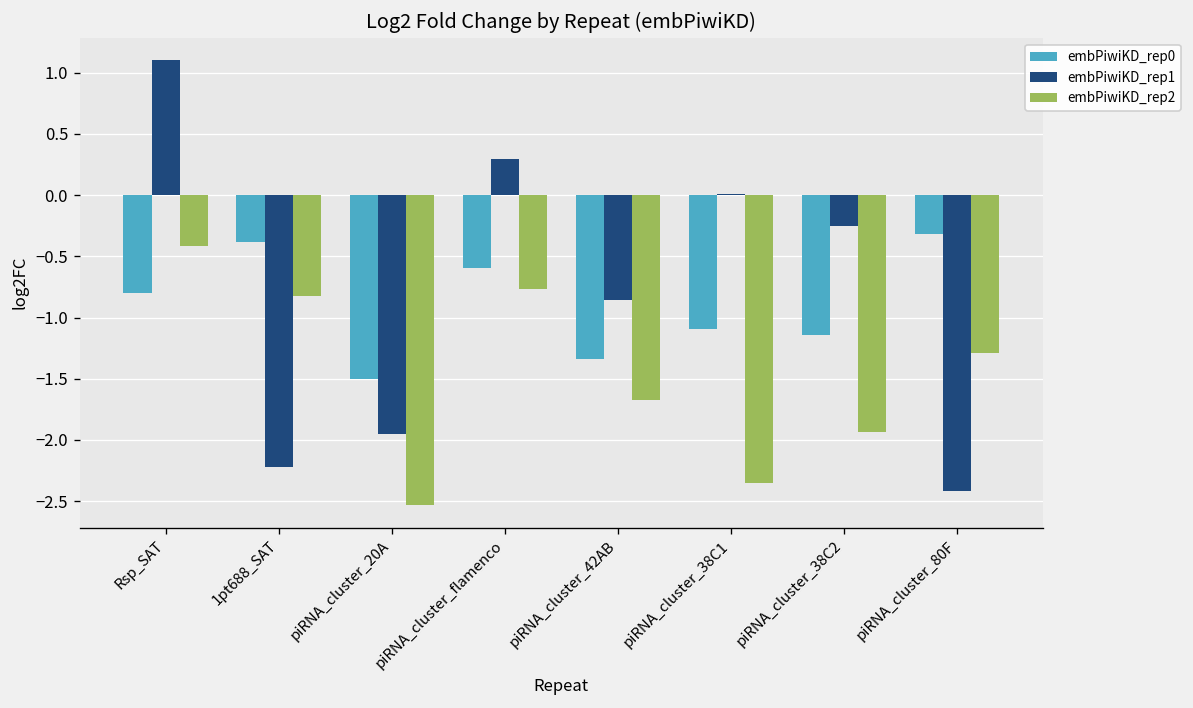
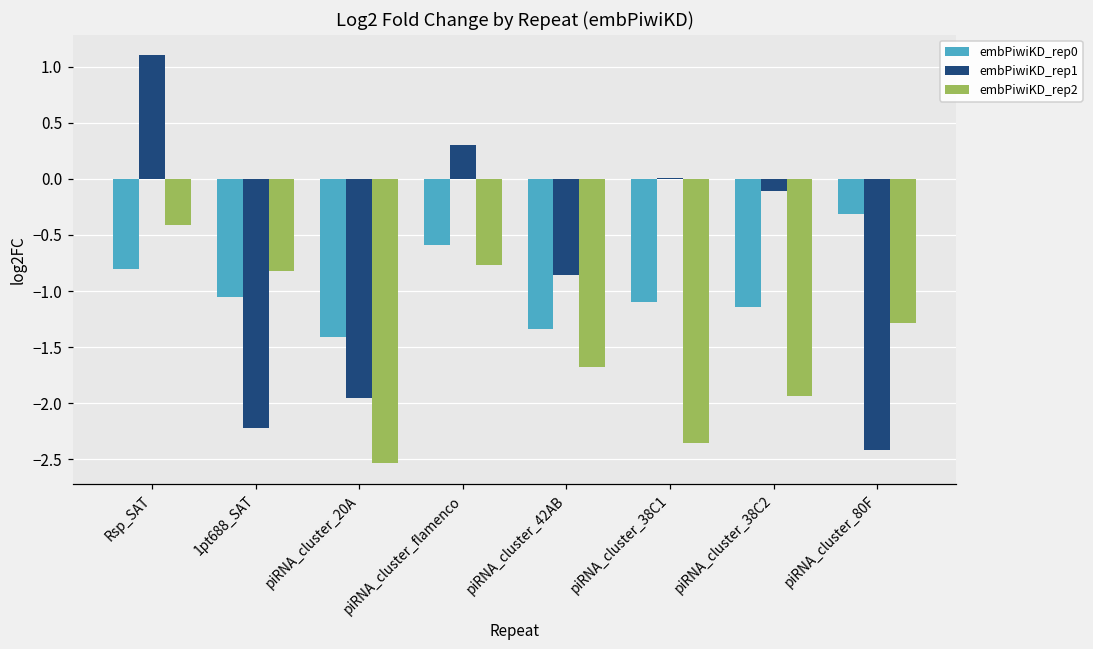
  {
    "embPiwiKD_rep0": {
      "Rsp_SAT": -0.80,
-     "1pt688_SAT": -0.38,
-     "piRNA_cluster_20A": -1.50,
+     "1pt688_SAT": -1.05,
+     "piRNA_cluster_20A": -1.41,
      "piRNA_cluster_flamenco": -0.59,
      "piRNA_cluster_42AB": -1.34,
      "piRNA_cluster_38C1": -1.09,
      "piRNA_cluster_38C2": -1.14,
      "piRNA_cluster_80F": -0.31
    },
    "embPiwiKD_rep1": {
      "Rsp_SAT": 1.10,
      "1pt688_SAT": -2.22,
      "piRNA_cluster_20A": -1.95,
      "piRNA_cluster_flamenco": 0.30,
      "piRNA_cluster_42AB": -0.85,
-     "piRNA_cluster_38C2": -0.25,
+     "piRNA_cluster_38C2": -0.11,
      "piRNA_cluster_80F": -2.41
    },
    "embPiwiKD_rep2": {
      "Rsp_SAT": -0.42,
      "1pt688_SAT": -0.82,
      "piRNA_cluster_20A": -2.54,
      "piRNA_cluster_flamenco": -0.77,
      "piRNA_cluster_42AB": -1.67,
      "piRNA_cluster_38C1": -2.35,
      "piRNA_cluster_38C2": -1.93,
      "piRNA_cluster_80F": -1.29
    }
  }
